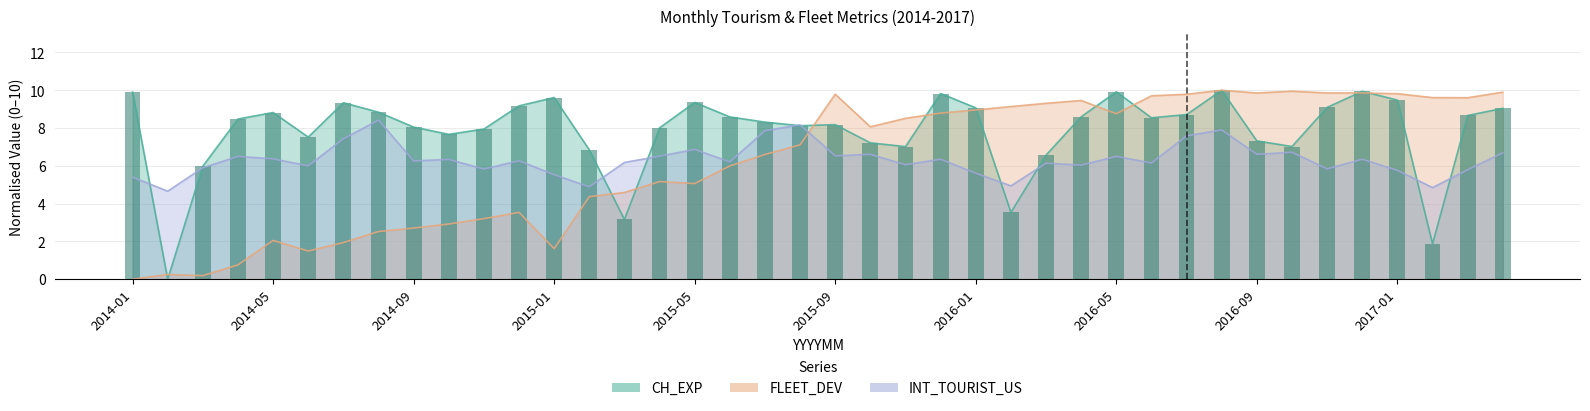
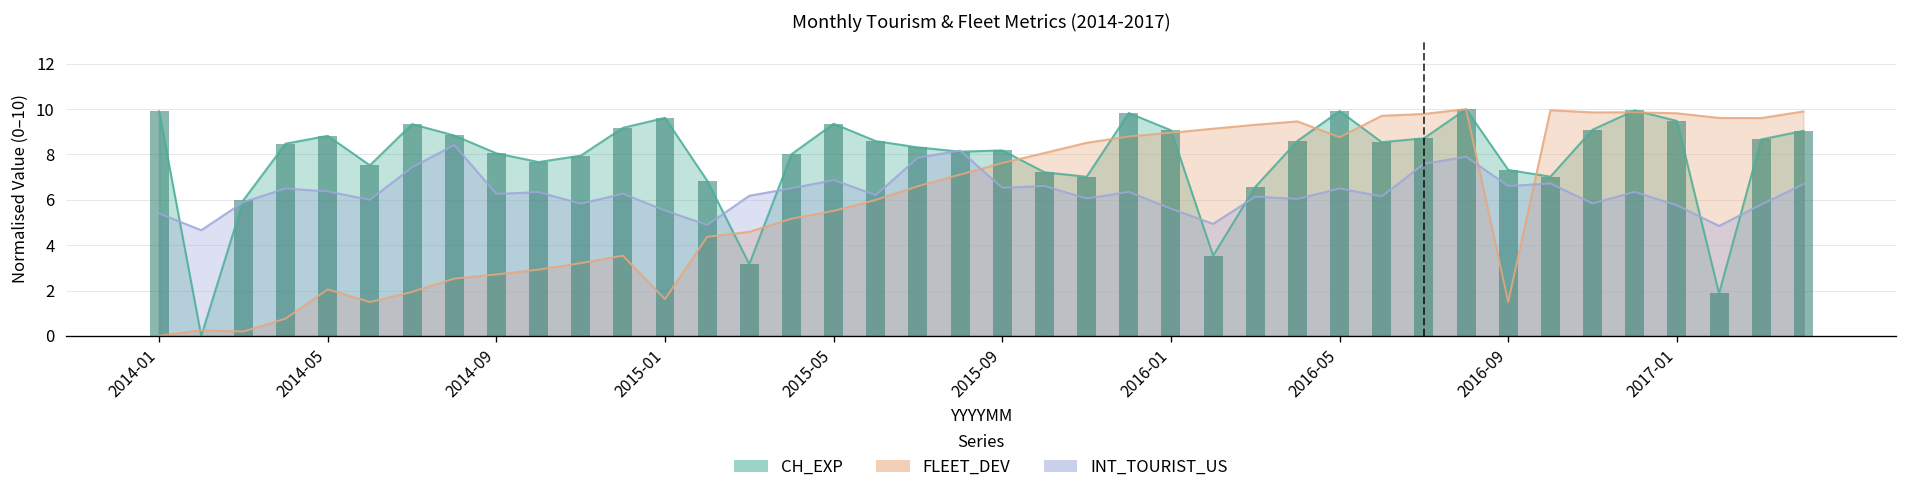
  {
    "FLEET_DEV": {
      "2014-01": 0.0,
      "2014-05": 2.1,
      "2014-09": 2.7,
      "2015-01": 1.6,
-     "2015-05": 5.1,
-     "2015-09": 9.8,
+     "2015-05": 5.5,
+     "2015-09": 7.6,
      "2016-05": 8.8,
-     "2016-09": 9.9,
+     "2016-09": 1.5,
      "2017-01": 9.8
    }
  }
